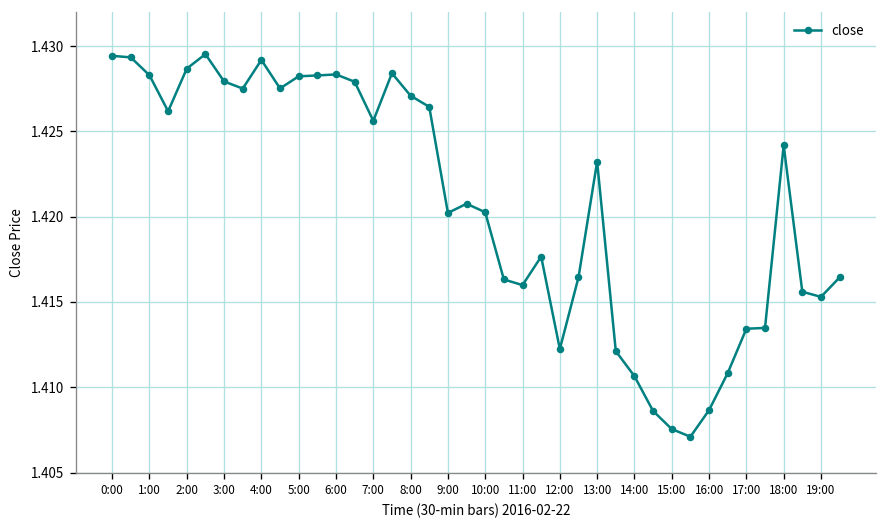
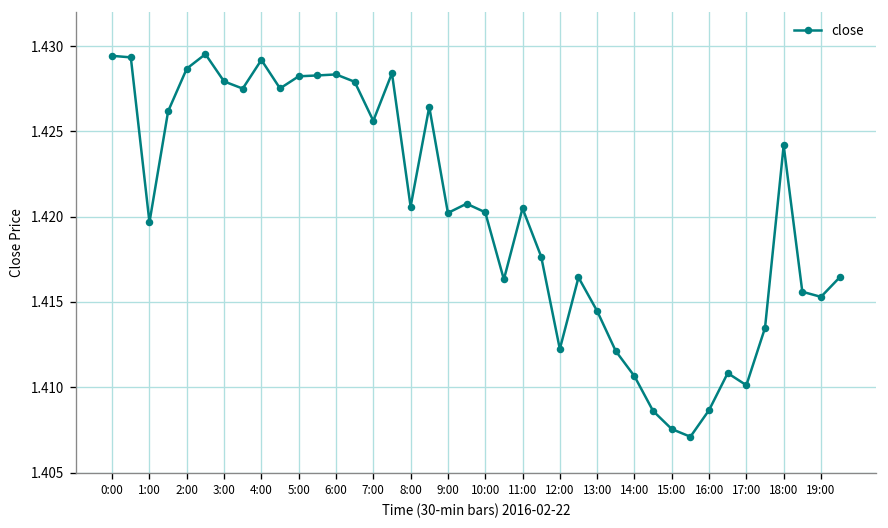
  {
    "0:00": 1.4294,
-   "1:00": 1.4283,
+   "1:00": 1.4197,
    "2:00": 1.4287,
    "3:00": 1.4279,
    "4:00": 1.4292,
    "5:00": 1.4282,
    "6:00": 1.4283,
    "7:00": 1.4256,
-   "8:00": 1.4271,
+   "8:00": 1.4206,
    "9:00": 1.4202,
    "10:00": 1.4203,
-   "11:00": 1.4160,
+   "11:00": 1.4205,
    "12:00": 1.4122,
-   "13:00": 1.4232,
+   "13:00": 1.4145,
    "14:00": 1.4107,
    "15:00": 1.4076,
    "16:00": 1.4087,
-   "17:00": 1.4134,
+   "17:00": 1.4101,
    "18:00": 1.4242,
    "19:00": 1.4153
  }
